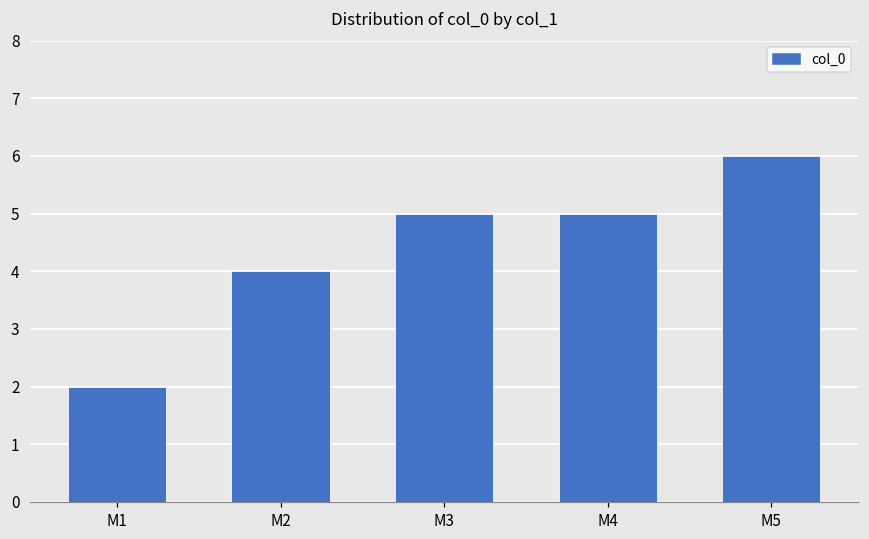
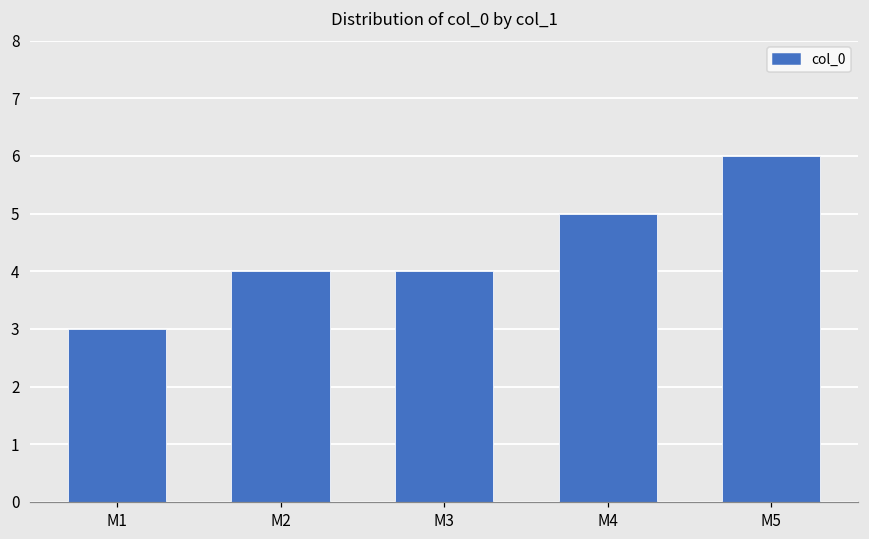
  {
-   "M1": 2,
+   "M1": 3,
    "M2": 4,
-   "M3": 5,
+   "M3": 4,
    "M4": 5,
    "M5": 6
  }
